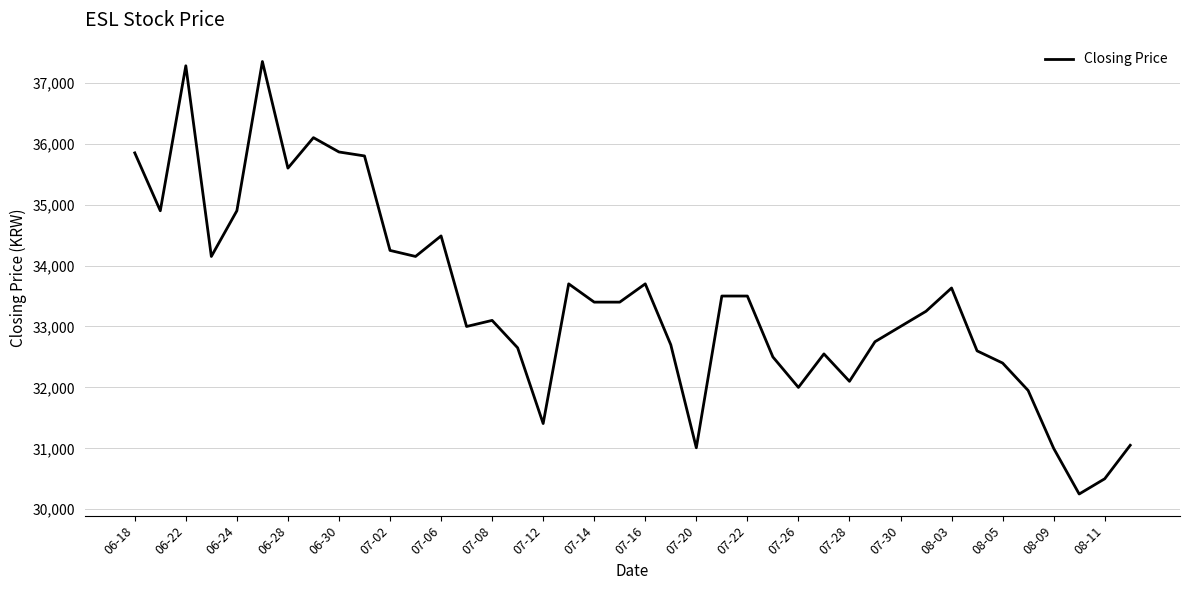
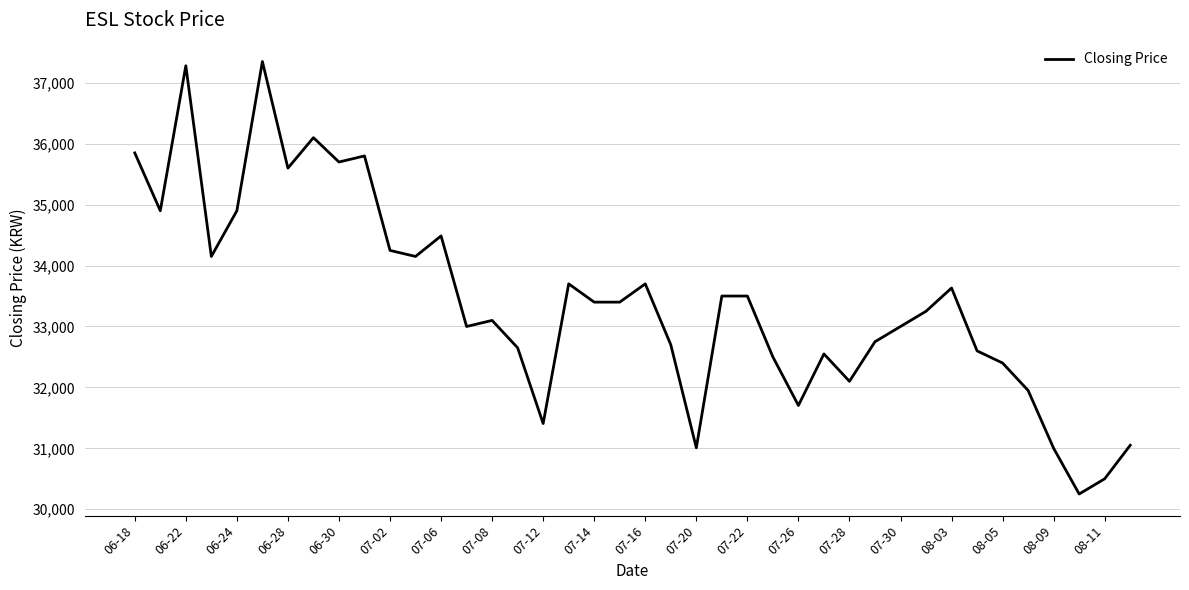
  {
    "06-18": "35,900",
    "06-22": "37,300",
    "06-24": "34,900",
    "06-28": "35,600",
-   "06-30": "35,900",
+   "06-30": "35,700",
    "07-02": "34,200",
    "07-06": "34,500",
    "07-08": "33,100",
    "07-12": "31,400",
    "07-14": "33,400",
    "07-16": "33,700",
    "07-20": "31,000",
    "07-22": "33,500",
-   "07-26": "32,000",
+   "07-26": "31,700",
    "07-28": "32,100",
    "07-30": "33,000",
    "08-03": "33,600",
    "08-05": "32,400",
    "08-09": "31,000",
    "08-11": "30,500"
  }
